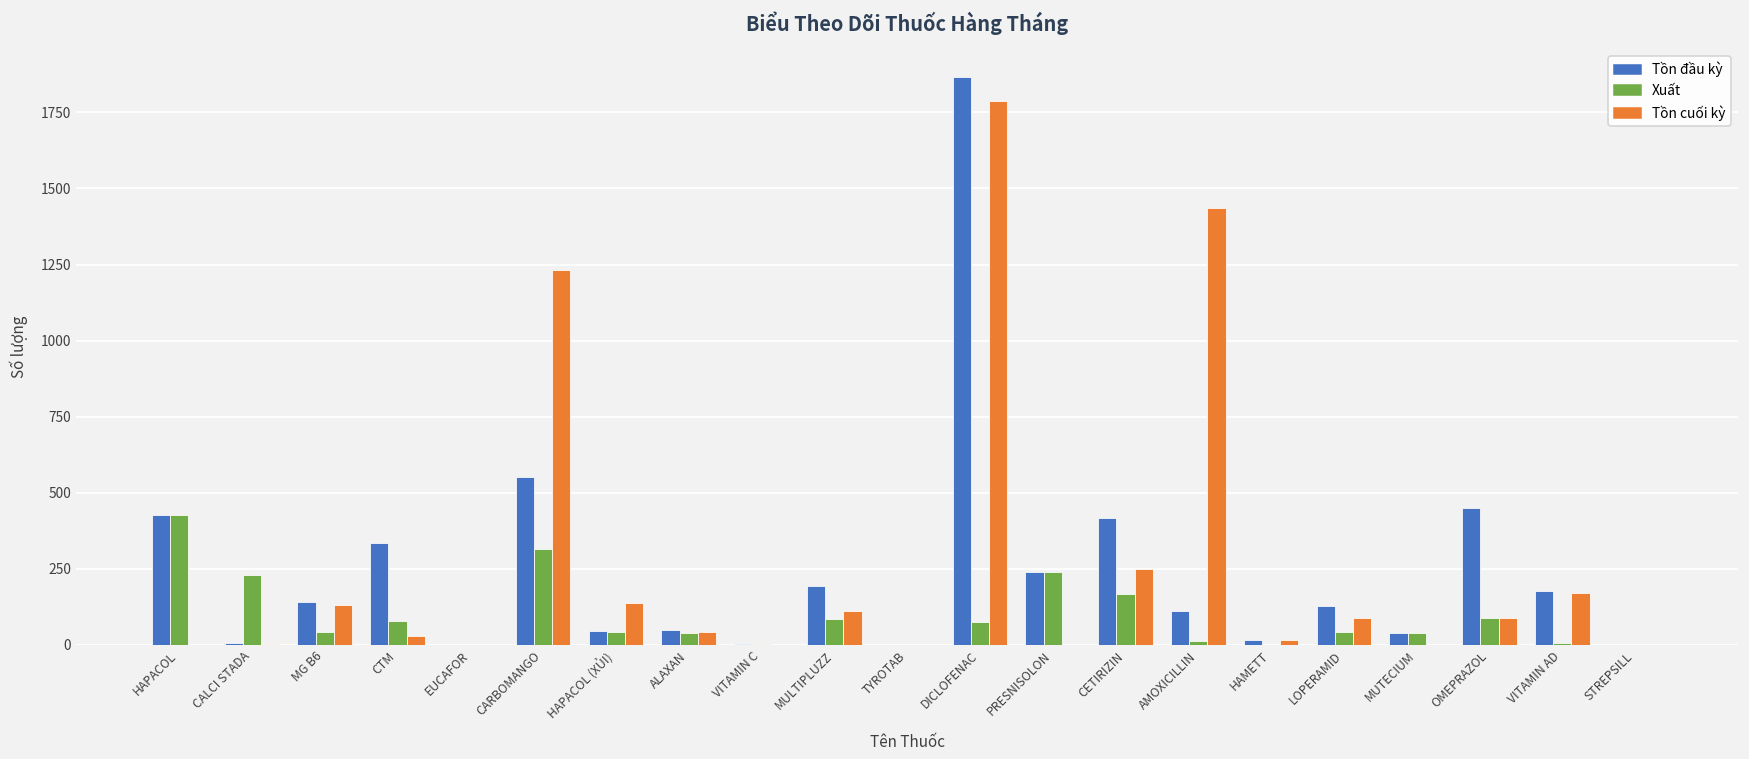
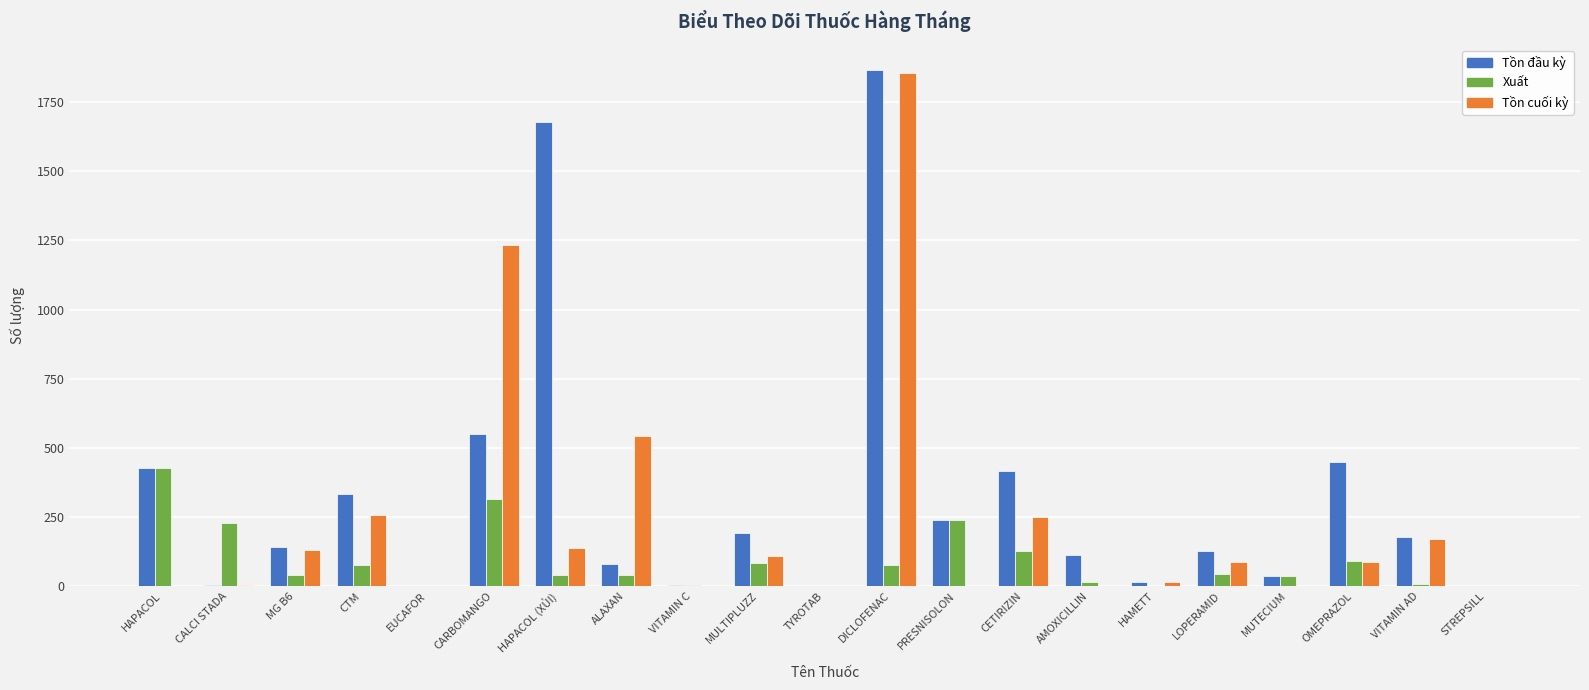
  {
    "Tồn đầu kỳ": {
      "HAPACOL": 430,
      "MG B6": 140,
      "CTM": 330,
      "EUCAFOR": 0,
      "CARBOMANGO": 550,
-     "HAPACOL (XỦI)": 40,
-     "ALAXAN": 50,
+     "HAPACOL (XỦI)": 1680,
+     "ALAXAN": 80,
      "MULTIPLUZZ": 190,
      "TYROTAB": 0,
      "DICLOFENAC": 1870,
      "PRESNISOLON": 240,
      "CETIRIZIN": 420,
      "AMOXICILLIN": 110,
      "HAMETT": 10,
      "LOPERAMID": 130,
      "MUTECIUM": 40,
      "OMEPRAZOL": 450,
      "VITAMIN AD": 180,
      "STREPSILL": 0
    },
    "Xuất": {
      "HAPACOL": 430,
      "CALCI STADA": 230,
      "MG B6": 40,
      "CTM": 80,
      "EUCAFOR": 0,
      "CARBOMANGO": 310,
      "HAPACOL (XỦI)": 40,
      "ALAXAN": 40,
      "MULTIPLUZZ": 80,
      "TYROTAB": 0,
      "DICLOFENAC": 80,
      "PRESNISOLON": 240,
-     "CETIRIZIN": 170,
+     "CETIRIZIN": 130,
      "AMOXICILLIN": 10,
      "HAMETT": 0,
      "LOPERAMID": 40,
      "MUTECIUM": 40,
      "OMEPRAZOL": 90,
      "STREPSILL": 0
    },
    "Tồn cuối kỳ": {
      "HAPACOL": 0,
      "MG B6": 130,
-     "CTM": 30,
+     "CTM": 260,
      "EUCAFOR": 0,
      "CARBOMANGO": 1230,
      "HAPACOL (XỦI)": 140,
-     "ALAXAN": 40,
+     "ALAXAN": 540,
      "VITAMIN C": 0,
      "MULTIPLUZZ": 110,
      "TYROTAB": 0,
-     "DICLOFENAC": 1790,
+     "DICLOFENAC": 1860,
      "PRESNISOLON": 0,
      "CETIRIZIN": 250,
-     "AMOXICILLIN": 1440,
+     "AMOXICILLIN": 0,
      "HAMETT": 10,
      "LOPERAMID": 90,
      "MUTECIUM": 0,
      "OMEPRAZOL": 90,
      "VITAMIN AD": 170,
      "STREPSILL": 0
    }
  }
